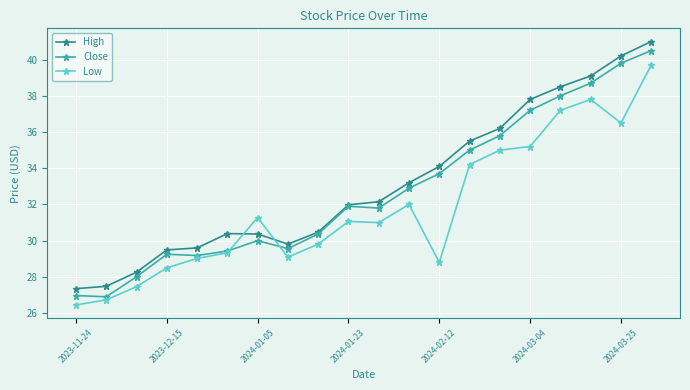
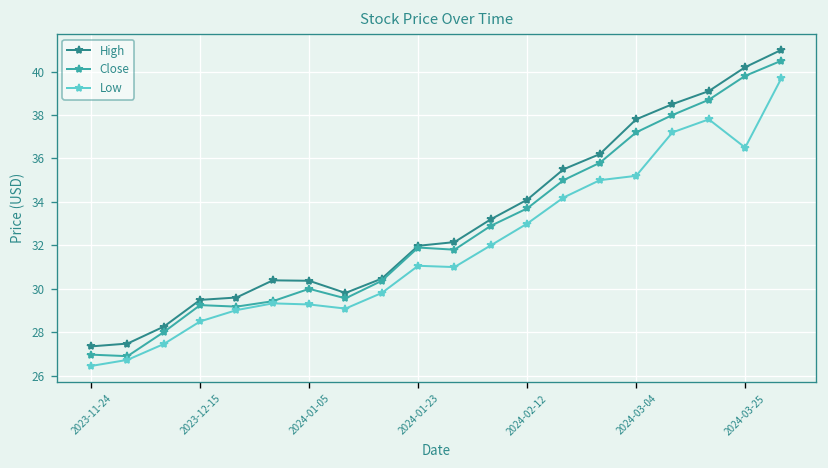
  {
    "Low": {
      "2023-11-24": 26.5,
      "2023-12-15": 28.5,
-     "2024-01-05": 31.3,
+     "2024-01-05": 29.3,
      "2024-01-23": 31.1,
-     "2024-02-12": 28.8,
+     "2024-02-12": 33.0,
      "2024-03-04": 35.2,
      "2024-03-25": 36.5
    }
  }
